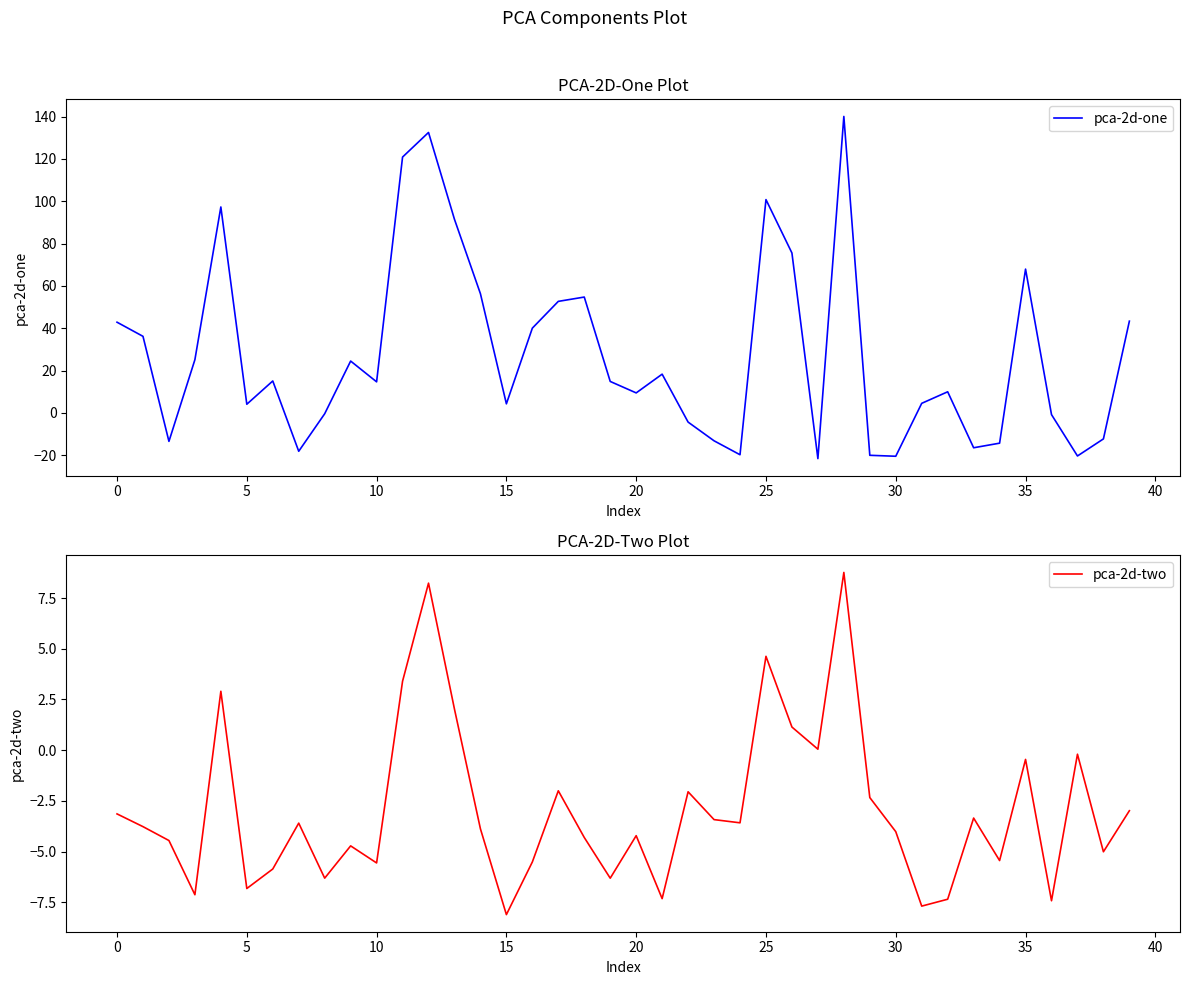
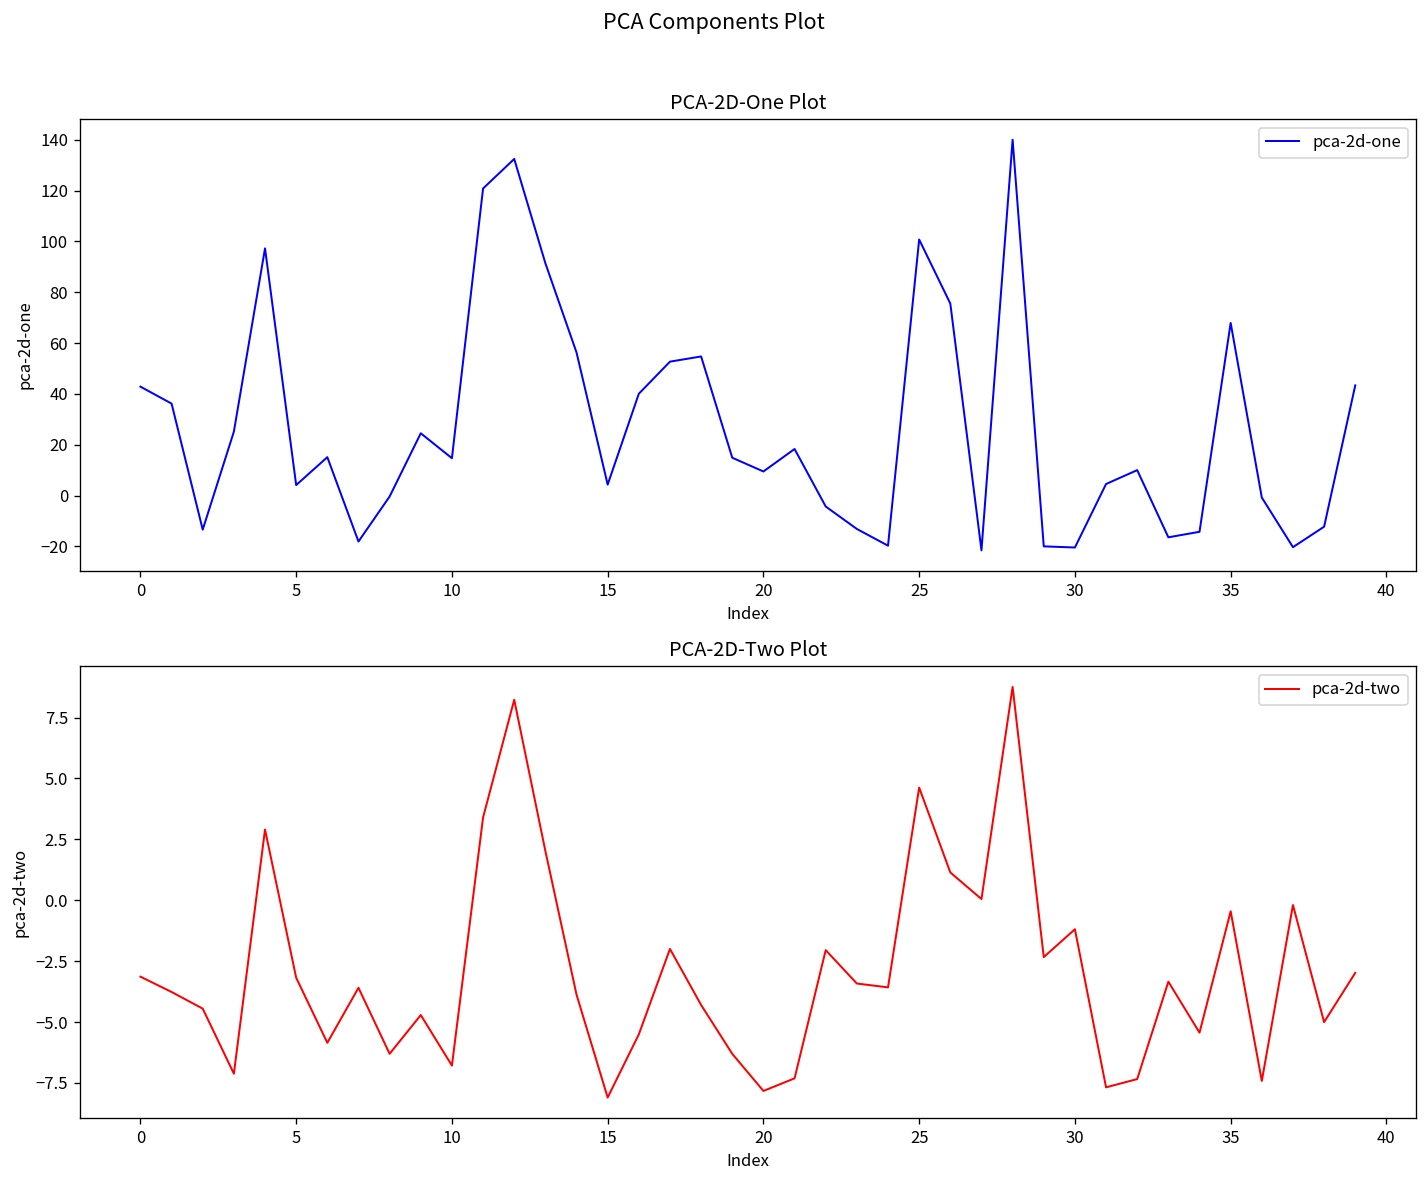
  {
    "PCA-2D-One Plot": {
      "0": 43,
      "5": 4,
      "10": 15,
      "15": 4,
      "20": 9,
      "25": 101,
      "30": -20,
      "35": 68
    },
    "PCA-2D-Two Plot": {
      "0": -3.1,
-     "5": -6.8,
-     "10": -5.6,
+     "5": -3.2,
+     "10": -6.8,
      "15": -8.1,
-     "20": -4.2,
+     "20": -7.8,
      "25": 4.6,
-     "30": -4.0,
+     "30": -1.2,
      "35": -0.5
    }
  }
